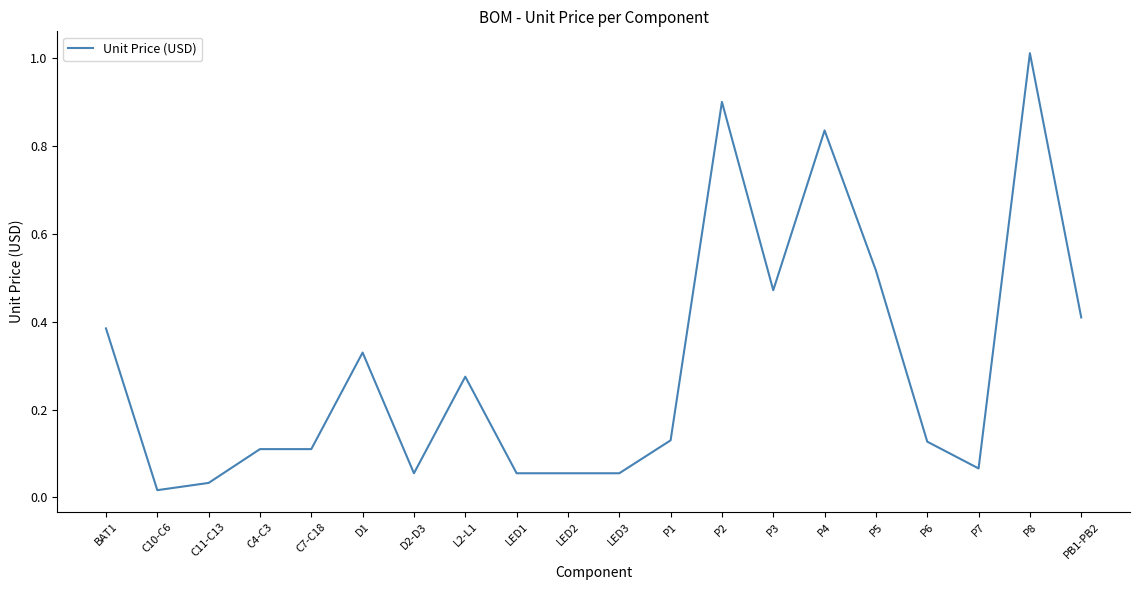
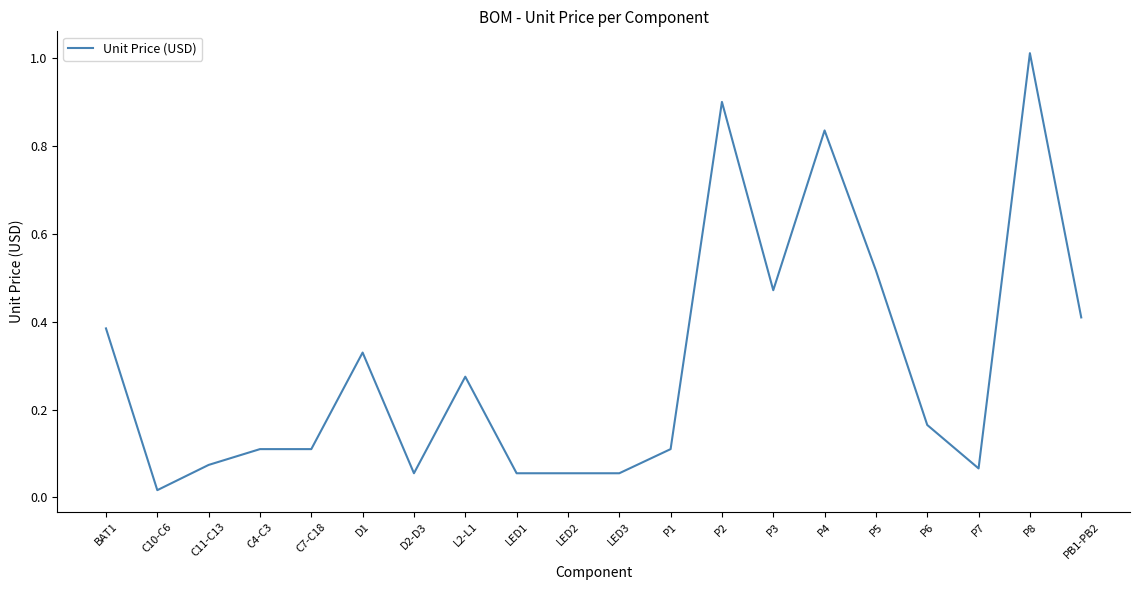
  {
    "BAT1": 0.39,
    "C10-C6": 0.02,
-   "C11-C13": 0.03,
+   "C11-C13": 0.07,
    "C4-C3": 0.11,
    "C7-C18": 0.11,
    "D1": 0.33,
    "D2-D3": 0.06,
    "L2-L1": 0.28,
    "LED1": 0.06,
    "LED2": 0.06,
    "LED3": 0.06,
-   "P1": 0.13,
+   "P1": 0.11,
    "P2": 0.90,
    "P3": 0.47,
    "P4": 0.84,
    "P5": 0.52,
-   "P6": 0.13,
+   "P6": 0.17,
    "P7": 0.07,
    "P8": 1.01,
    "PB1-PB2": 0.41
  }
